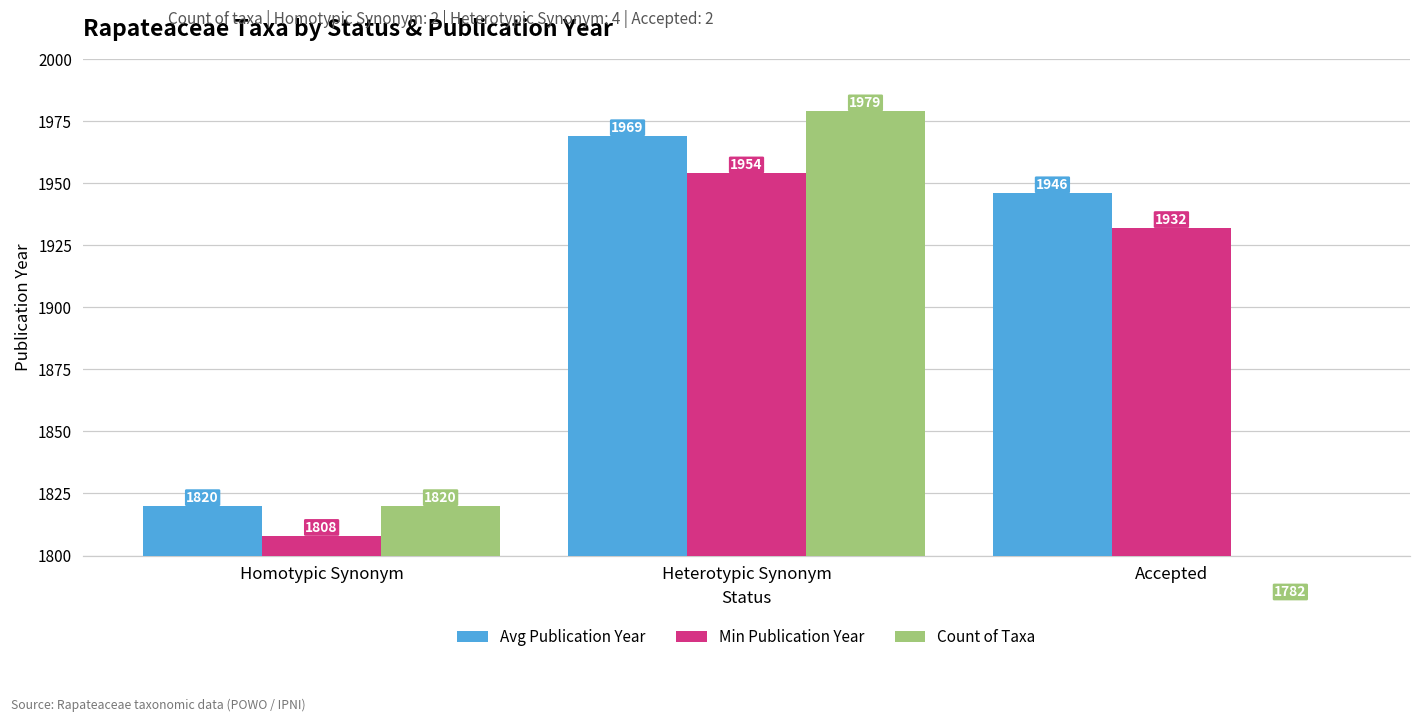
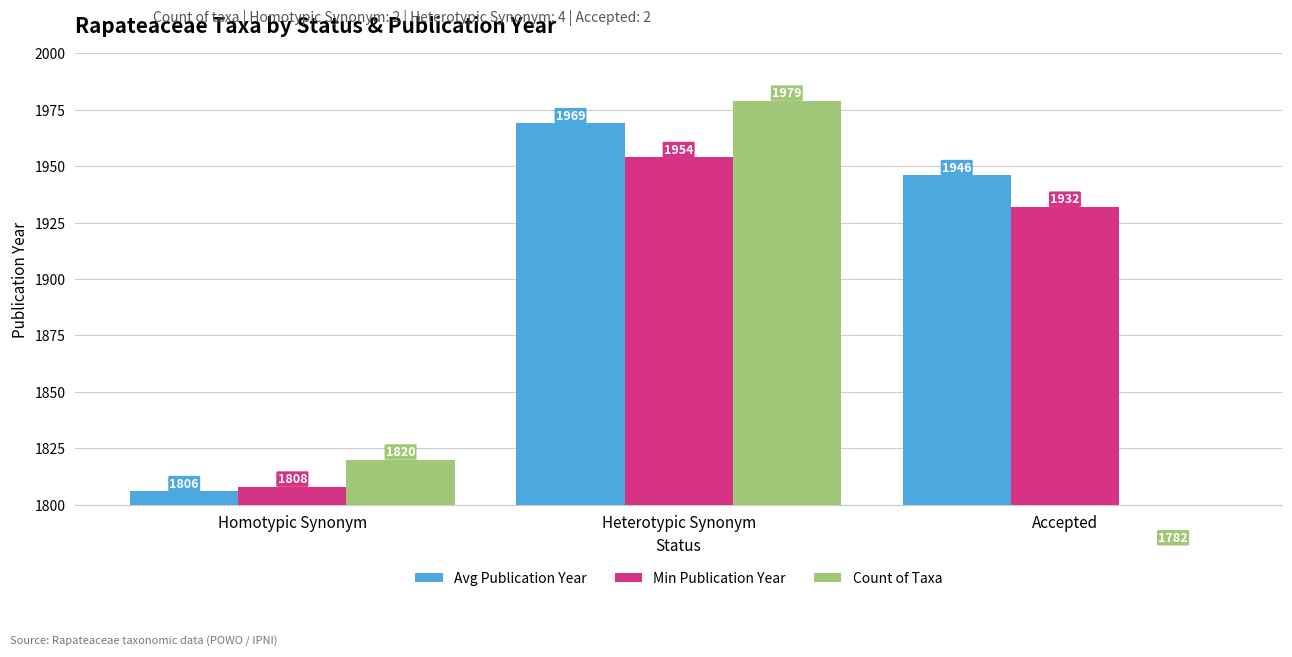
  {
    "Avg Publication Year": {
-     "Homotypic Synonym": 1820
+     "Homotypic Synonym": 1806
    }
  }
